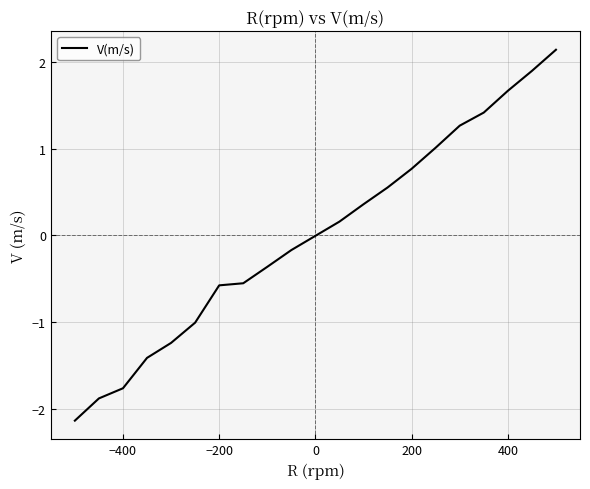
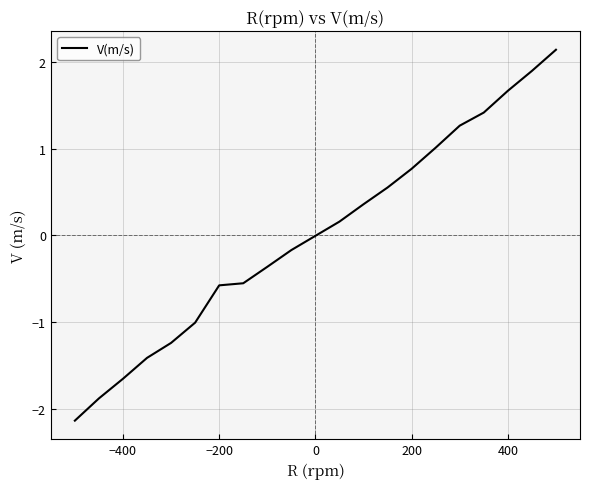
  {
-   "−400": -1.8,
+   "−400": -1.6,
    "−200": -0.6,
    "200": 0.8,
    "400": 1.7
  }
